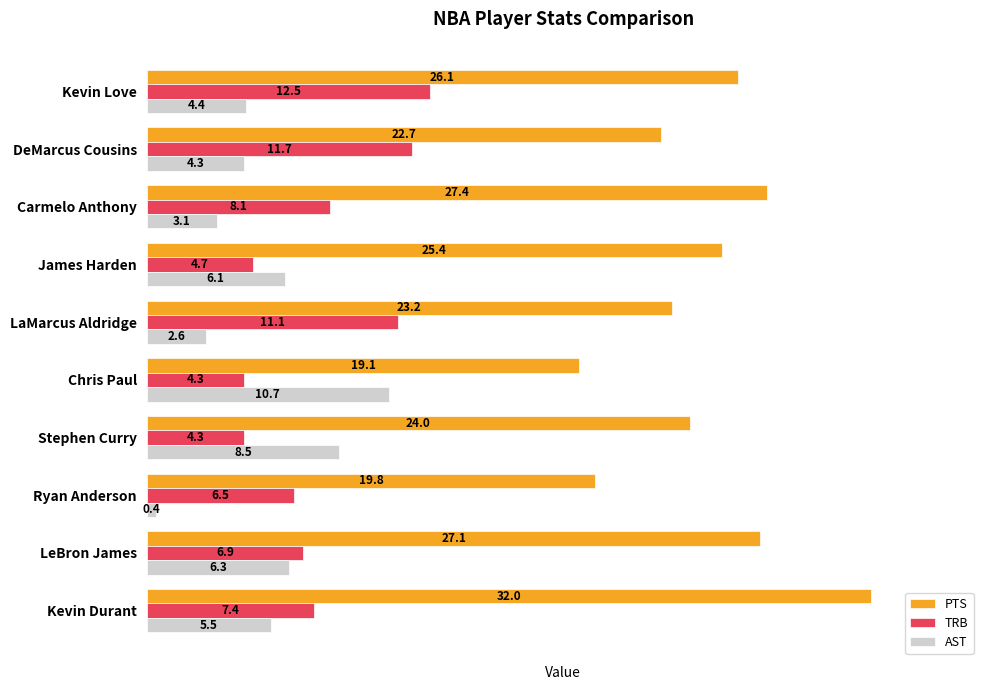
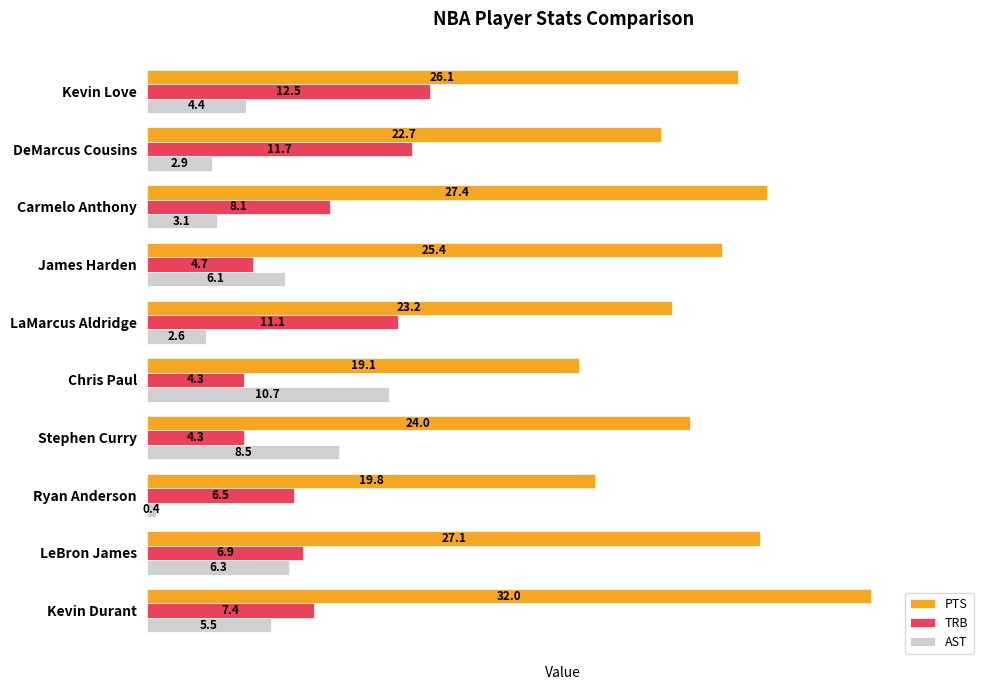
  {
    "PTS": {
      "Kevin Love": 26.1,
      "DeMarcus Cousins": 22.7,
      "Carmelo Anthony": 27.4,
      "James Harden": 25.4,
      "LaMarcus Aldridge": 23.2,
      "Chris Paul": 19.1,
      "Stephen Curry": 24.0,
      "Ryan Anderson": 19.8,
      "LeBron James": 27.1,
      "Kevin Durant": 32.0
    },
    "TRB": {
      "Kevin Love": 12.5,
      "DeMarcus Cousins": 11.7,
      "Carmelo Anthony": 8.1,
      "James Harden": 4.7,
      "LaMarcus Aldridge": 11.1,
      "Chris Paul": 4.3,
      "Stephen Curry": 4.3,
      "Ryan Anderson": 6.5,
      "LeBron James": 6.9,
      "Kevin Durant": 7.4
    },
    "AST": {
      "Kevin Love": 4.4,
-     "DeMarcus Cousins": 4.3,
+     "DeMarcus Cousins": 2.9,
      "Carmelo Anthony": 3.1,
      "James Harden": 6.1,
      "LaMarcus Aldridge": 2.6,
      "Chris Paul": 10.7,
      "Stephen Curry": 8.5,
      "Ryan Anderson": 0.4,
      "LeBron James": 6.3,
      "Kevin Durant": 5.5
    }
  }
